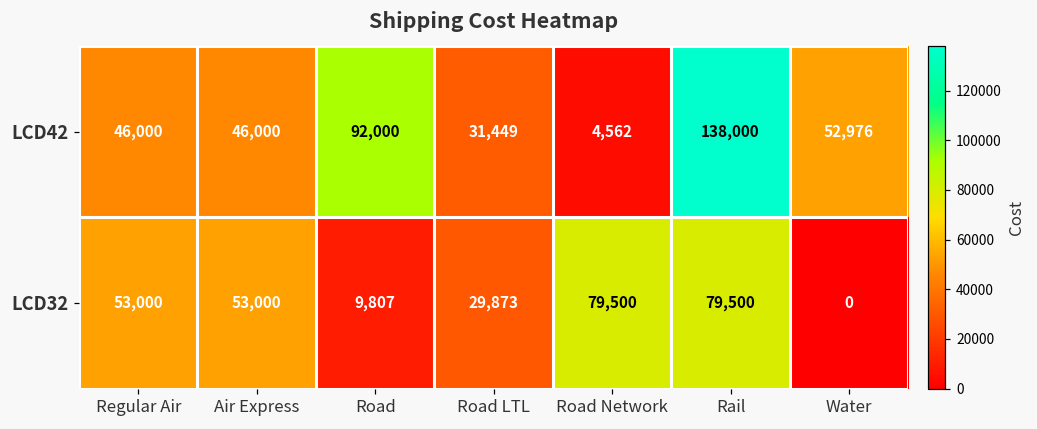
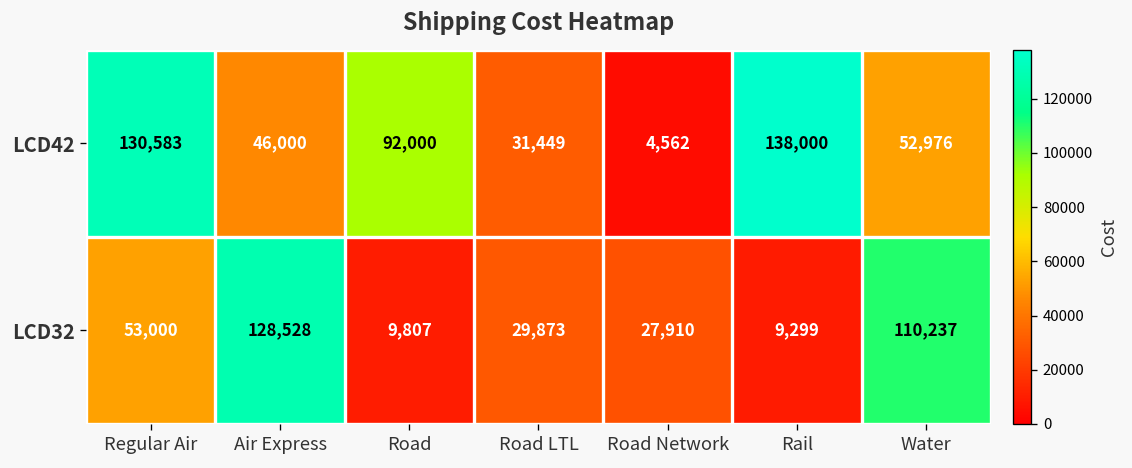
  {
    "LCD42": {
-     "Regular Air": "46,000",
+     "Regular Air": "130,583",
      "Air Express": "46,000",
      "Road": "92,000",
      "Road LTL": "31,449",
      "Road Network": "4,562",
      "Rail": "138,000",
      "Water": "52,976"
    },
    "LCD32": {
      "Regular Air": "53,000",
-     "Air Express": "53,000",
+     "Air Express": "128,528",
      "Road": "9,807",
      "Road LTL": "29,873",
-     "Road Network": "79,500",
-     "Rail": "79,500",
-     "Water": "0"
+     "Road Network": "27,910",
+     "Rail": "9,299",
+     "Water": "110,237"
    }
  }
